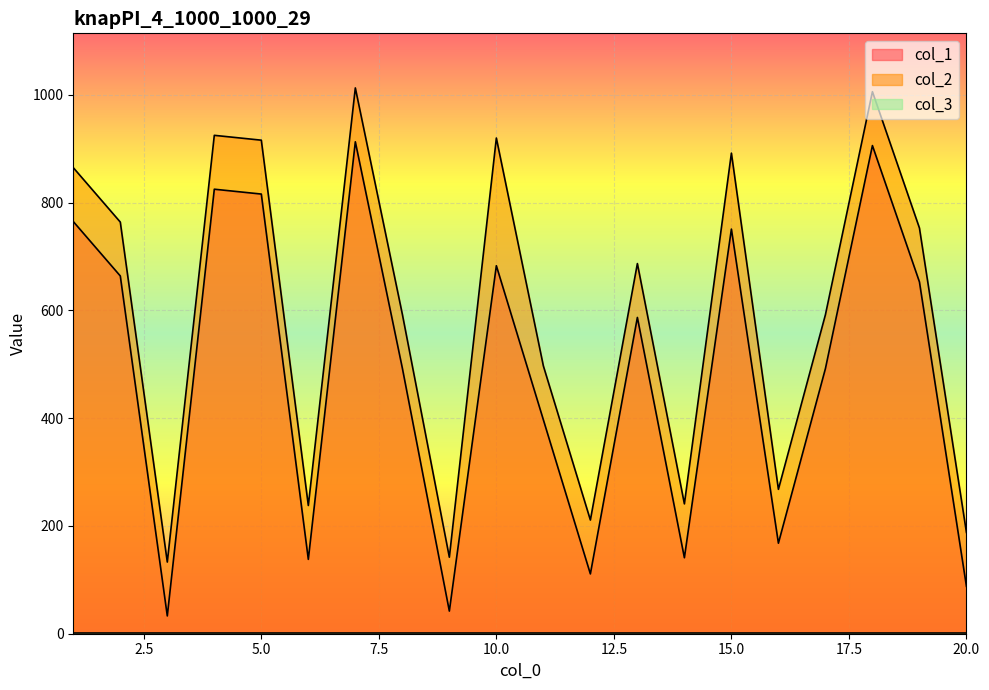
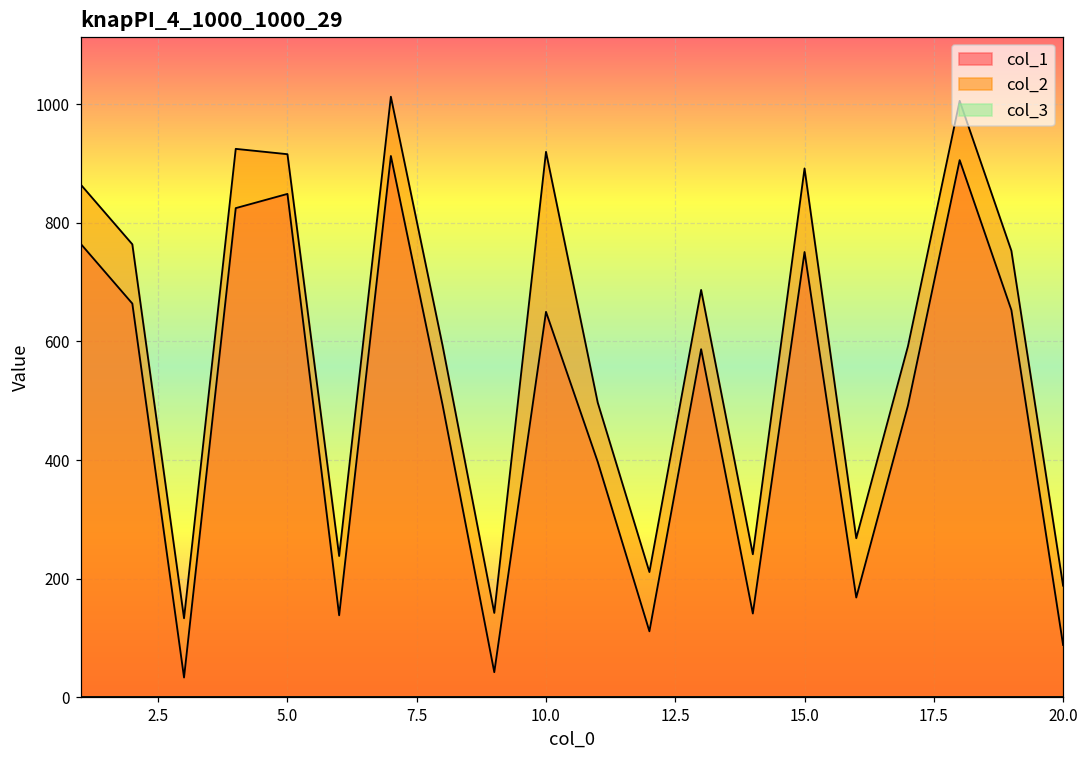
  {
    "col_1": {
-     "5.0": 820,
-     "10.0": 680,
+     "5.0": 850,
+     "10.0": 650,
      "15.0": 750,
      "20.0": 90
    },
    "col_2": {
      "5.0": 920,
      "10.0": 920,
      "15.0": 890,
      "20.0": 190
    },
    "col_3": {
      "5.0": 0,
      "10.0": 0,
      "15.0": 0,
      "20.0": 0
    }
  }
